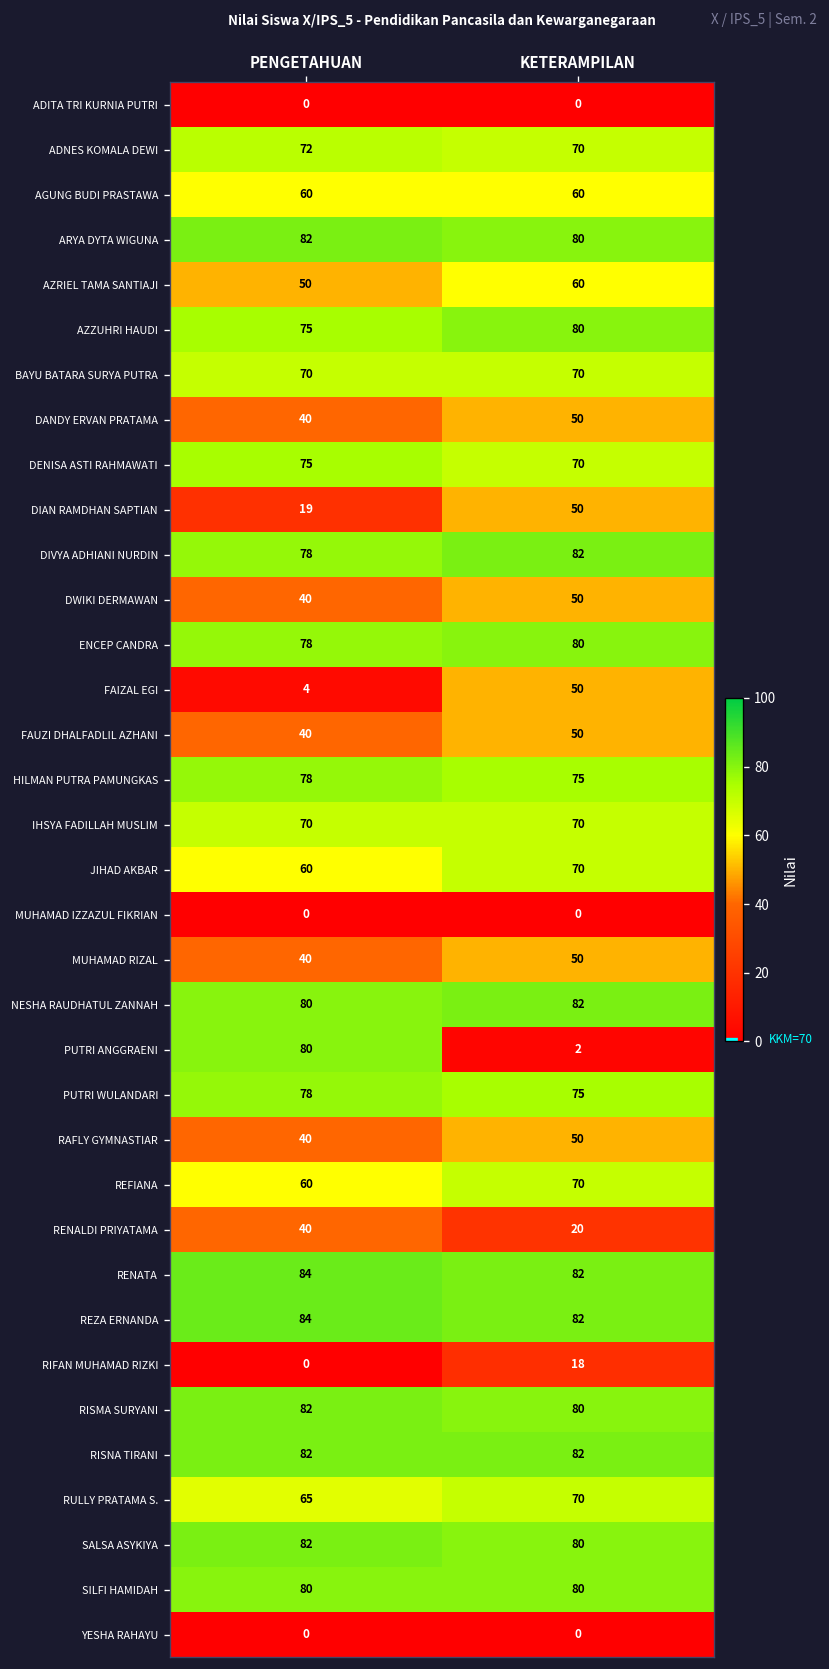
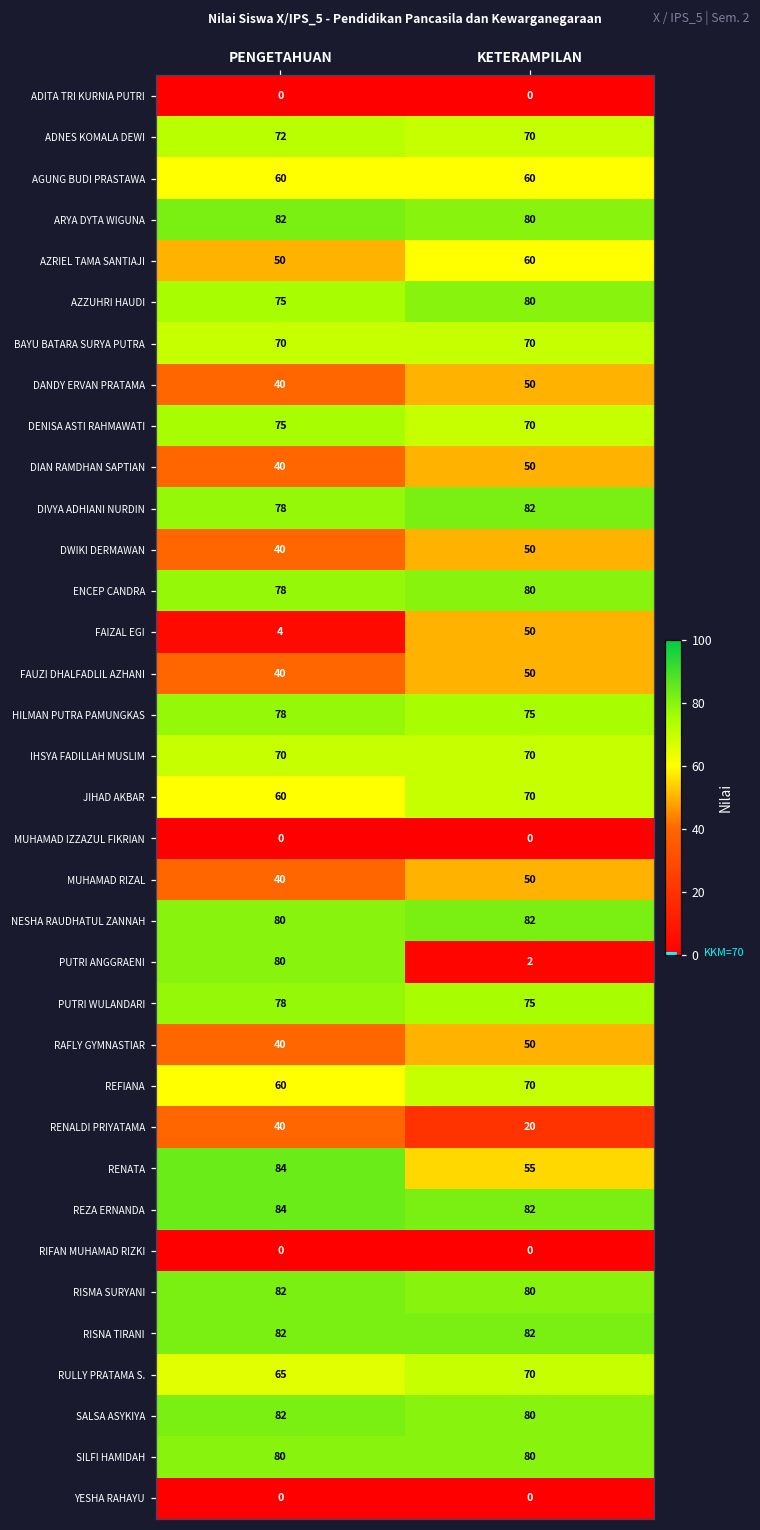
  {
    "ADITA TRI KURNIA PUTRI": {
      "PENGETAHUAN": 0,
      "KETERAMPILAN": 0
    },
    "ADNES KOMALA DEWI": {
      "PENGETAHUAN": 72,
      "KETERAMPILAN": 70
    },
    "AGUNG BUDI PRASTAWA": {
      "PENGETAHUAN": 60,
      "KETERAMPILAN": 60
    },
    "ARYA DYTA WIGUNA": {
      "PENGETAHUAN": 82,
      "KETERAMPILAN": 80
    },
    "AZRIEL TAMA SANTIAJI": {
      "PENGETAHUAN": 50,
      "KETERAMPILAN": 60
    },
    "AZZUHRI HAUDI": {
      "PENGETAHUAN": 75,
      "KETERAMPILAN": 80
    },
    "BAYU BATARA SURYA PUTRA": {
      "PENGETAHUAN": 70,
      "KETERAMPILAN": 70
    },
    "DANDY ERVAN PRATAMA": {
      "PENGETAHUAN": 40,
      "KETERAMPILAN": 50
    },
    "DENISA ASTI RAHMAWATI": {
      "PENGETAHUAN": 75,
      "KETERAMPILAN": 70
    },
    "DIAN RAMDHAN SAPTIAN": {
-     "PENGETAHUAN": 19,
+     "PENGETAHUAN": 40,
      "KETERAMPILAN": 50
    },
    "DIVYA ADHIANI NURDIN": {
      "PENGETAHUAN": 78,
      "KETERAMPILAN": 82
    },
    "DWIKI DERMAWAN": {
      "PENGETAHUAN": 40,
      "KETERAMPILAN": 50
    },
    "ENCEP CANDRA": {
      "PENGETAHUAN": 78,
      "KETERAMPILAN": 80
    },
    "FAIZAL EGI": {
      "PENGETAHUAN": 4,
      "KETERAMPILAN": 50
    },
    "FAUZI DHALFADLIL AZHANI": {
      "PENGETAHUAN": 40,
      "KETERAMPILAN": 50
    },
    "HILMAN PUTRA PAMUNGKAS": {
      "PENGETAHUAN": 78,
      "KETERAMPILAN": 75
    },
    "IHSYA FADILLAH MUSLIM": {
      "PENGETAHUAN": 70,
      "KETERAMPILAN": 70
    },
    "JIHAD AKBAR": {
      "PENGETAHUAN": 60,
      "KETERAMPILAN": 70
    },
    "MUHAMAD IZZAZUL FIKRIAN": {
      "PENGETAHUAN": 0,
      "KETERAMPILAN": 0
    },
    "MUHAMAD RIZAL": {
      "PENGETAHUAN": 40,
      "KETERAMPILAN": 50
    },
    "NESHA RAUDHATUL ZANNAH": {
      "PENGETAHUAN": 80,
      "KETERAMPILAN": 82
    },
    "PUTRI ANGGRAENI": {
      "PENGETAHUAN": 80,
      "KETERAMPILAN": 2
    },
    "PUTRI WULANDARI": {
      "PENGETAHUAN": 78,
      "KETERAMPILAN": 75
    },
    "RAFLY GYMNASTIAR": {
      "PENGETAHUAN": 40,
      "KETERAMPILAN": 50
    },
    "REFIANA": {
      "PENGETAHUAN": 60,
      "KETERAMPILAN": 70
    },
    "RENALDI PRIYATAMA": {
      "PENGETAHUAN": 40,
      "KETERAMPILAN": 20
    },
    "RENATA": {
      "PENGETAHUAN": 84,
-     "KETERAMPILAN": 82
+     "KETERAMPILAN": 55
    },
    "REZA ERNANDA": {
      "PENGETAHUAN": 84,
      "KETERAMPILAN": 82
    },
    "RIFAN MUHAMAD RIZKI": {
      "PENGETAHUAN": 0,
-     "KETERAMPILAN": 18
+     "KETERAMPILAN": 0
    },
    "RISMA SURYANI": {
      "PENGETAHUAN": 82,
      "KETERAMPILAN": 80
    },
    "RISNA TIRANI": {
      "PENGETAHUAN": 82,
      "KETERAMPILAN": 82
    },
    "RULLY PRATAMA S.": {
      "PENGETAHUAN": 65,
      "KETERAMPILAN": 70
    },
    "SALSA ASYKIYA": {
      "PENGETAHUAN": 82,
      "KETERAMPILAN": 80
    },
    "SILFI HAMIDAH": {
      "PENGETAHUAN": 80,
      "KETERAMPILAN": 80
    },
    "YESHA RAHAYU": {
      "PENGETAHUAN": 0,
      "KETERAMPILAN": 0
    }
  }
